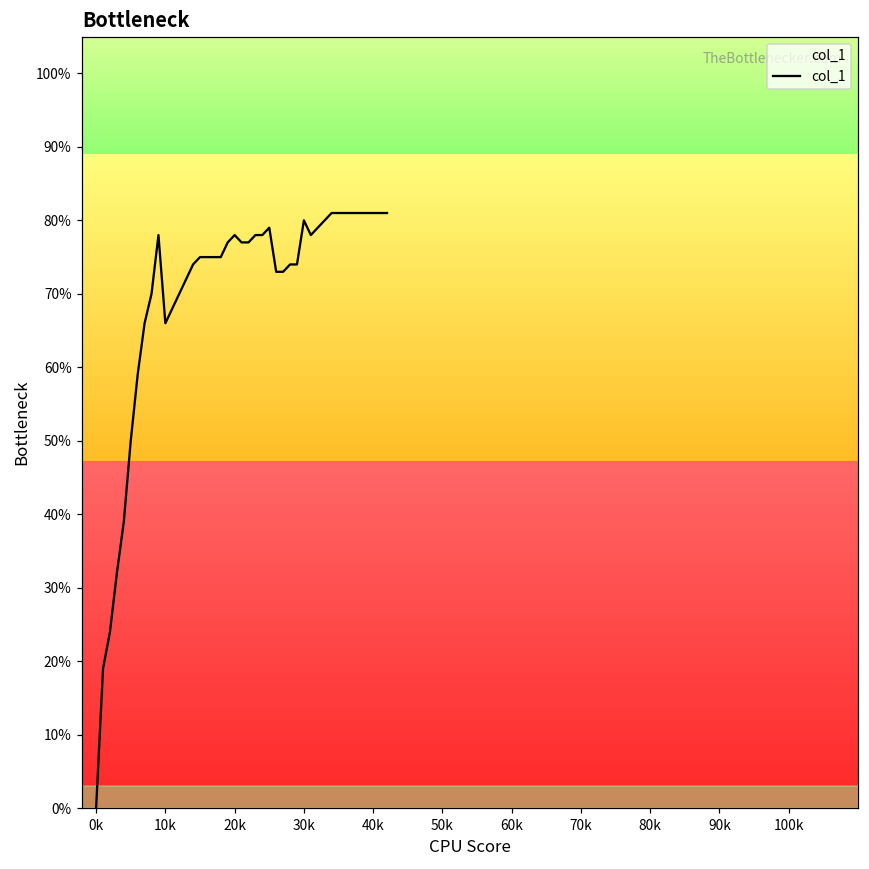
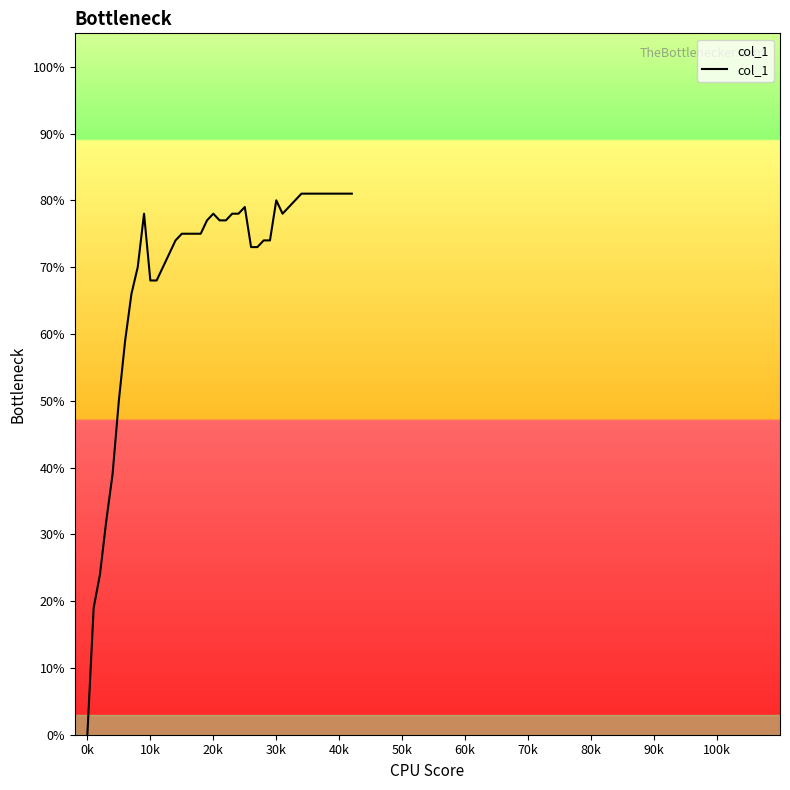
  {
-   "10k": "66%",
+   "10k": "68%",
    "20k": "78%",
    "30k": "80%",
    "40k": "81%"
  }
